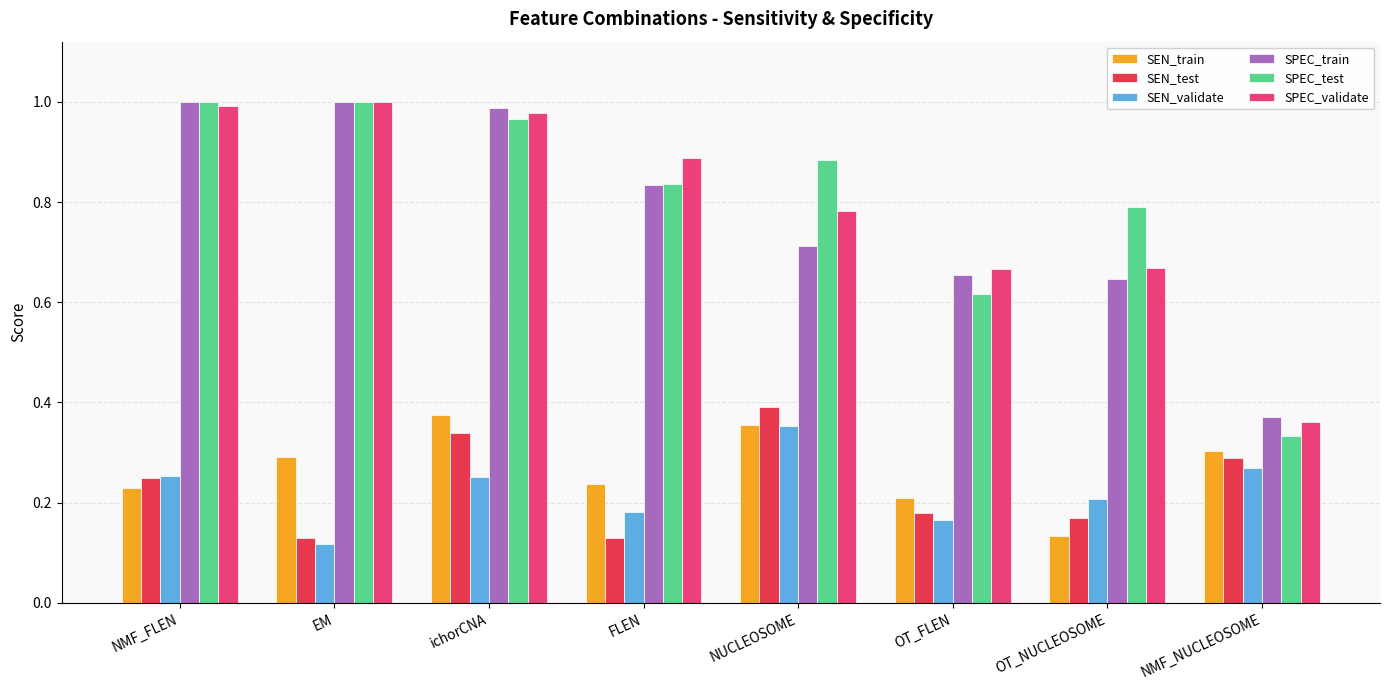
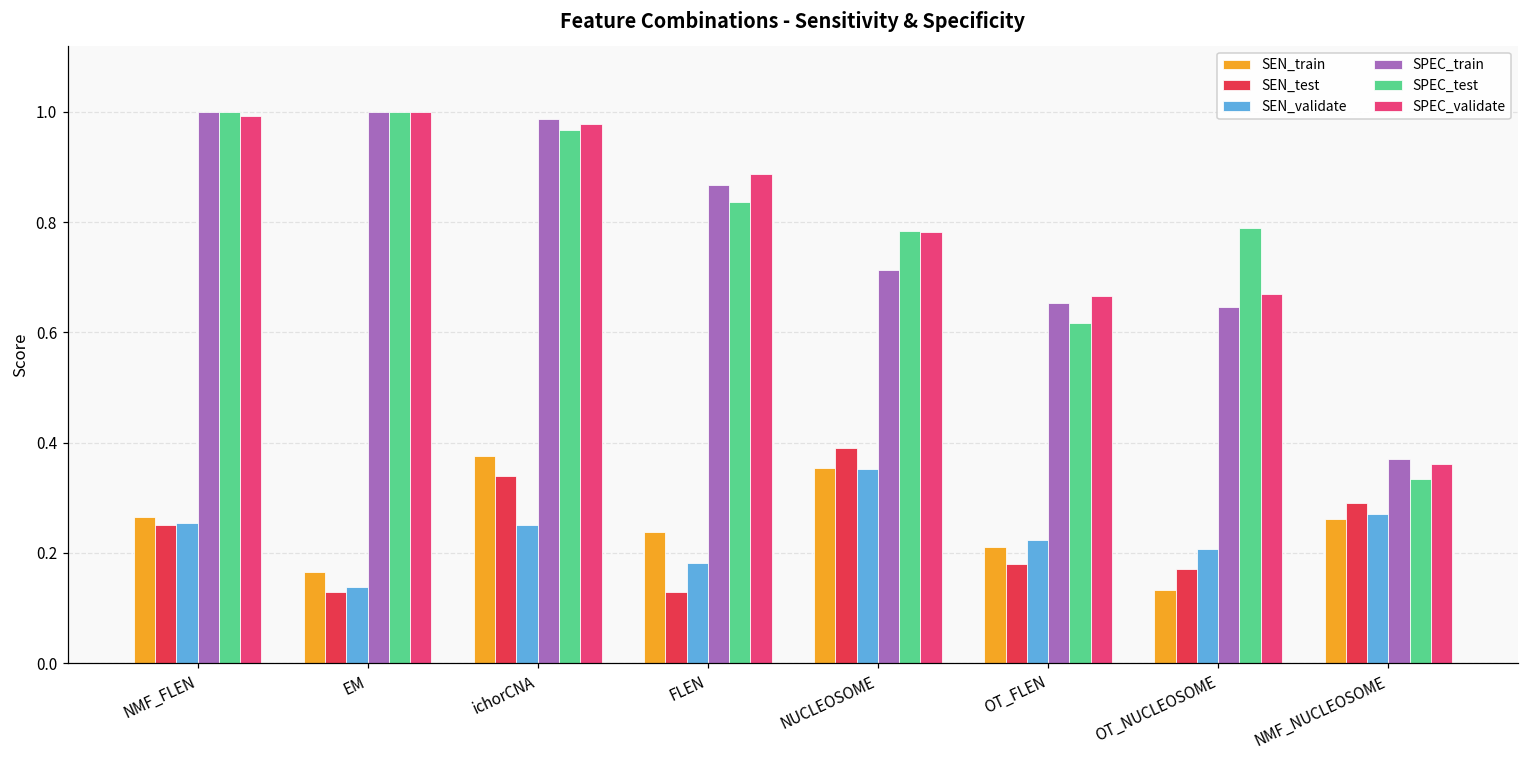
  {
    "SEN_train": {
-     "NMF_FLEN": 0.23,
-     "EM": 0.29,
+     "NMF_FLEN": 0.27,
+     "EM": 0.17,
      "ichorCNA": 0.38,
      "FLEN": 0.24,
      "NUCLEOSOME": 0.36,
      "OT_FLEN": 0.21,
      "OT_NUCLEOSOME": 0.13,
-     "NMF_NUCLEOSOME": 0.30
+     "NMF_NUCLEOSOME": 0.26
    },
    "SEN_validate": {
      "NMF_FLEN": 0.25,
-     "EM": 0.12,
+     "EM": 0.14,
      "ichorCNA": 0.25,
      "FLEN": 0.18,
      "NUCLEOSOME": 0.35,
-     "OT_FLEN": 0.17,
+     "OT_FLEN": 0.22,
      "OT_NUCLEOSOME": 0.21,
      "NMF_NUCLEOSOME": 0.27
    },
    "SPEC_train": {
      "NMF_FLEN": 1.00,
      "EM": 1.00,
      "ichorCNA": 0.99,
-     "FLEN": 0.83,
+     "FLEN": 0.87,
      "NUCLEOSOME": 0.71,
      "OT_FLEN": 0.65,
      "OT_NUCLEOSOME": 0.65,
      "NMF_NUCLEOSOME": 0.37
    },
    "SPEC_test": {
      "NMF_FLEN": 1.00,
      "EM": 1.00,
      "ichorCNA": 0.97,
      "FLEN": 0.84,
-     "NUCLEOSOME": 0.88,
+     "NUCLEOSOME": 0.78,
      "OT_FLEN": 0.62,
      "OT_NUCLEOSOME": 0.79,
      "NMF_NUCLEOSOME": 0.33
    }
  }
